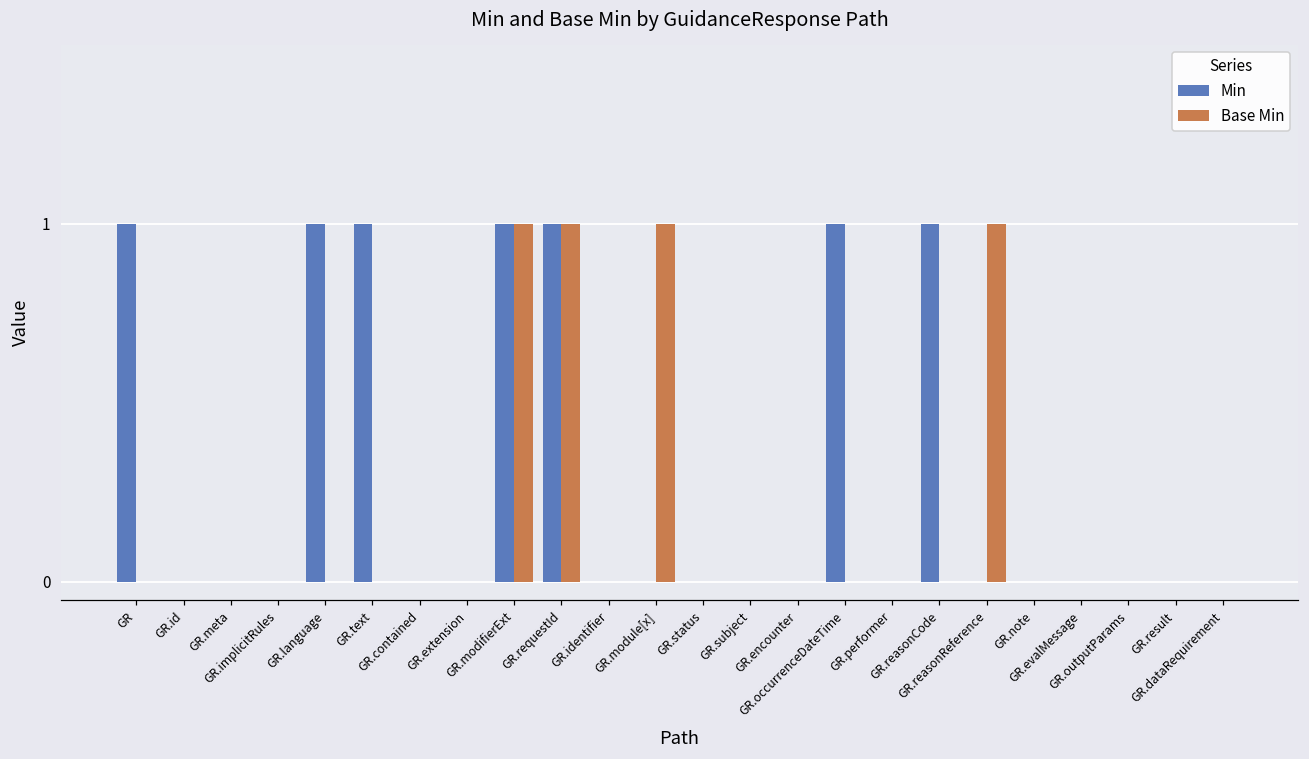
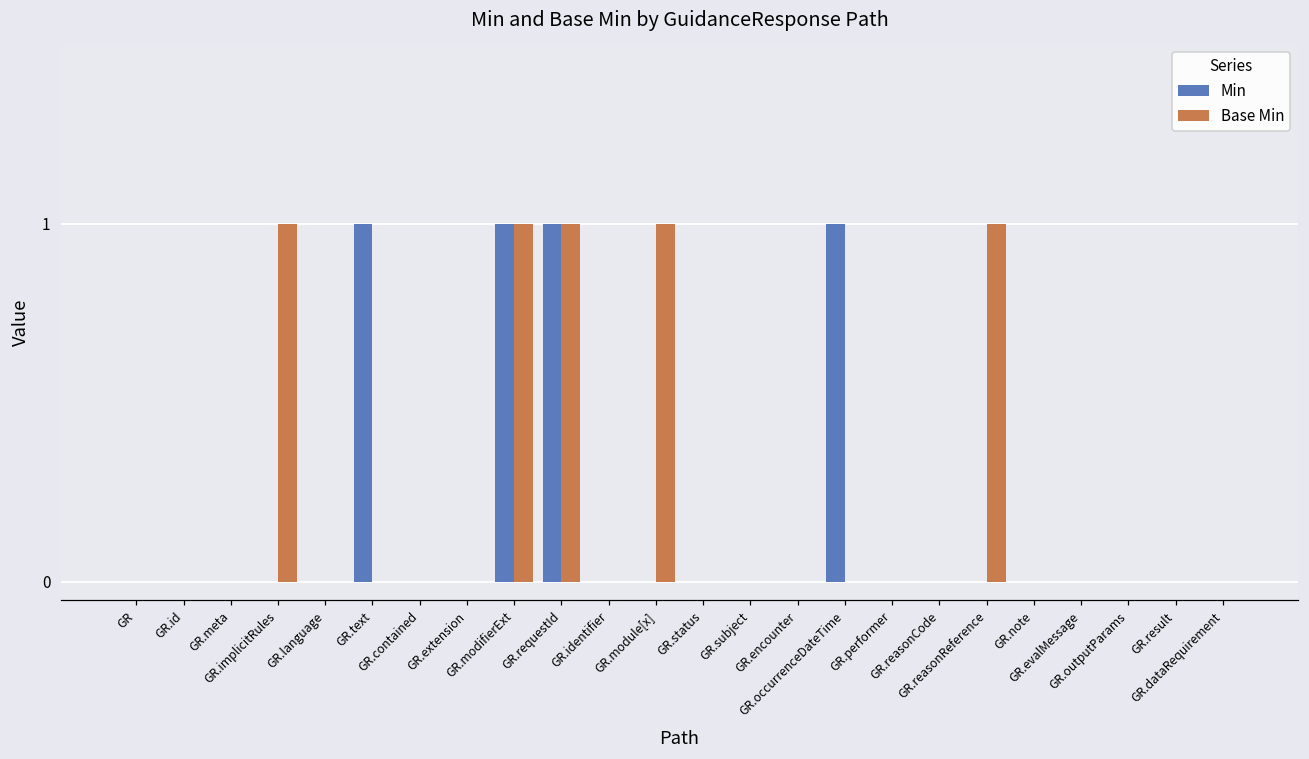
  {
    "Min": {
-     "GR": 1,
+     "GR": 0,
      "GR.id": 0,
      "GR.meta": 0,
      "GR.implicitRules": 0,
-     "GR.language": 1,
+     "GR.language": 0,
      "GR.text": 1,
      "GR.contained": 0,
      "GR.extension": 0,
      "GR.modifierExt": 1,
      "GR.requestId": 1,
      "GR.identifier": 0,
      "GR.module[x]": 0,
      "GR.status": 0,
      "GR.subject": 0,
      "GR.encounter": 0,
      "GR.occurrenceDateTime": 1,
      "GR.performer": 0,
-     "GR.reasonCode": 1,
+     "GR.reasonCode": 0,
      "GR.reasonReference": 0,
      "GR.note": 0,
      "GR.evalMessage": 0,
      "GR.outputParams": 0,
      "GR.result": 0,
      "GR.dataRequirement": 0
    },
    "Base Min": {
      "GR": 0,
      "GR.id": 0,
      "GR.meta": 0,
-     "GR.implicitRules": 0,
+     "GR.implicitRules": 1,
      "GR.language": 0,
      "GR.text": 0,
      "GR.contained": 0,
      "GR.extension": 0,
      "GR.modifierExt": 1,
      "GR.requestId": 1,
      "GR.identifier": 0,
      "GR.module[x]": 1,
      "GR.status": 0,
      "GR.subject": 0,
      "GR.encounter": 0,
      "GR.occurrenceDateTime": 0,
      "GR.performer": 0,
      "GR.reasonCode": 0,
      "GR.reasonReference": 1,
      "GR.note": 0,
      "GR.evalMessage": 0,
      "GR.outputParams": 0,
      "GR.result": 0,
      "GR.dataRequirement": 0
    }
  }
